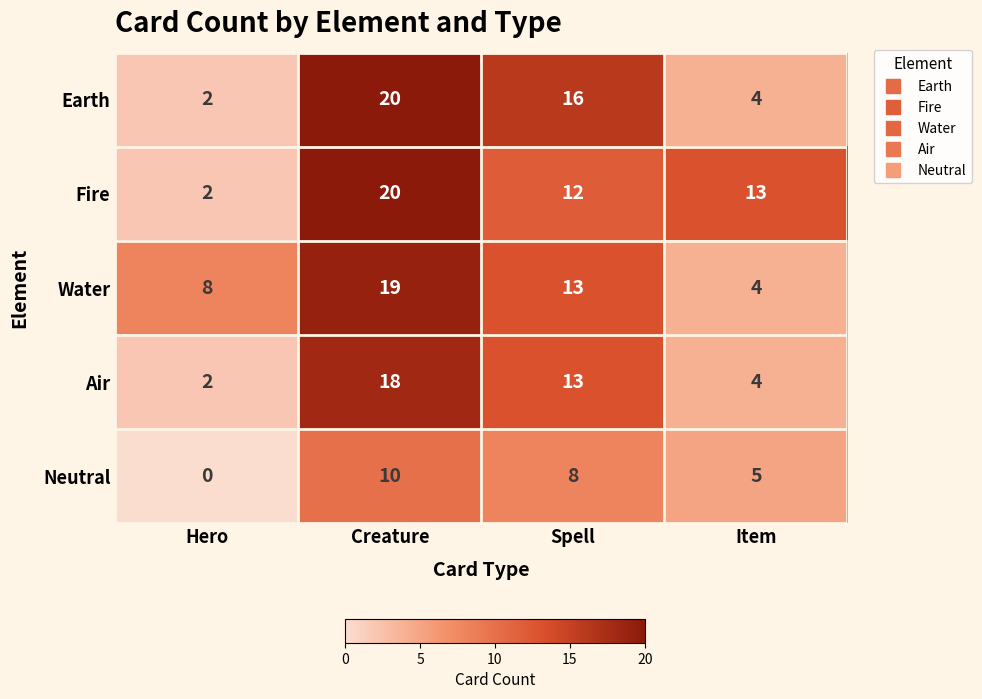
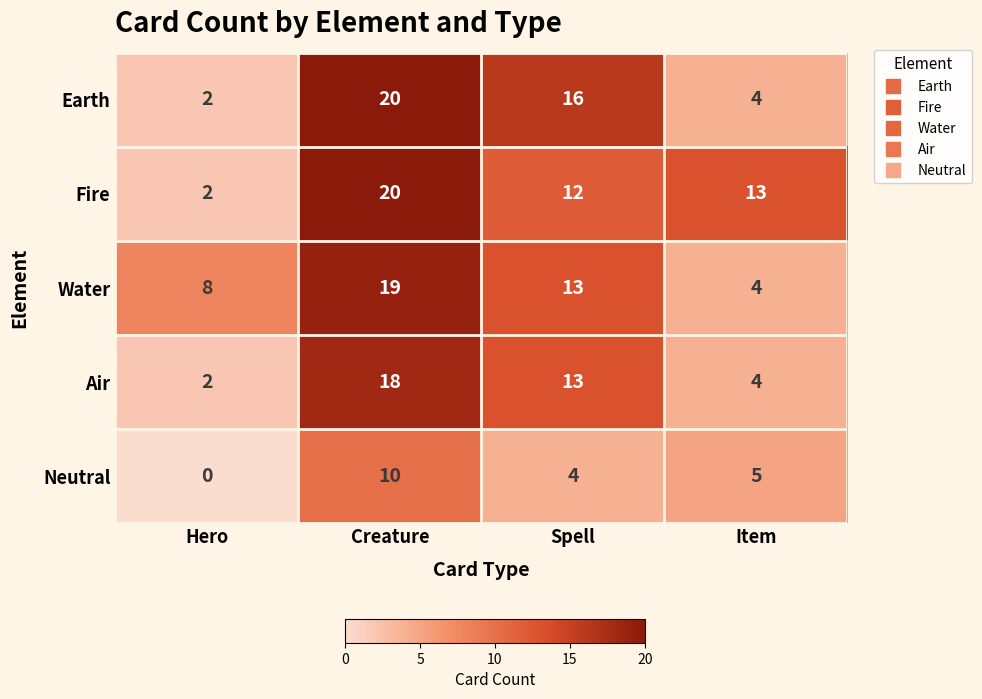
  {
    "Earth": {
      "Hero": 2,
      "Creature": 20,
      "Spell": 16,
      "Item": 4
    },
    "Fire": {
      "Hero": 2,
      "Creature": 20,
      "Spell": 12,
      "Item": 13
    },
    "Water": {
      "Hero": 8,
      "Creature": 19,
      "Spell": 13,
      "Item": 4
    },
    "Air": {
      "Hero": 2,
      "Creature": 18,
      "Spell": 13,
      "Item": 4
    },
    "Neutral": {
      "Hero": 0,
      "Creature": 10,
-     "Spell": 8,
+     "Spell": 4,
      "Item": 5
    }
  }
